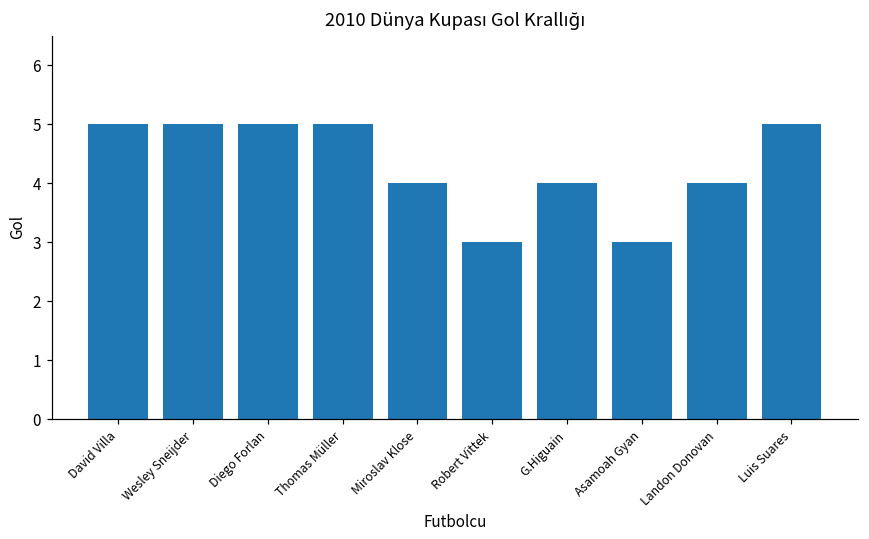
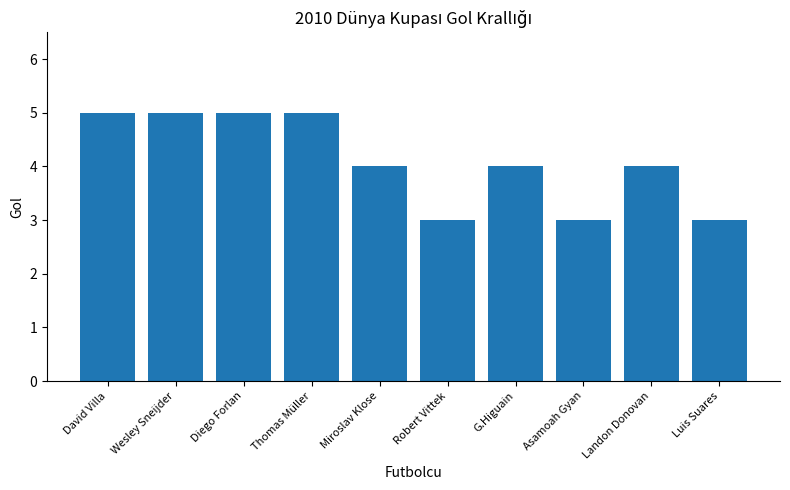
  {
    "David Villa": 5,
    "Wesley Sneijder": 5,
    "Diego Forlan": 5,
    "Thomas Müller": 5,
    "Miroslav Klose": 4,
    "Robert Vittek": 3,
    "G.Higuain": 4,
    "Asamoah Gyan": 3,
    "Landon Donovan": 4,
-   "Luis Suares": 5
+   "Luis Suares": 3
  }
